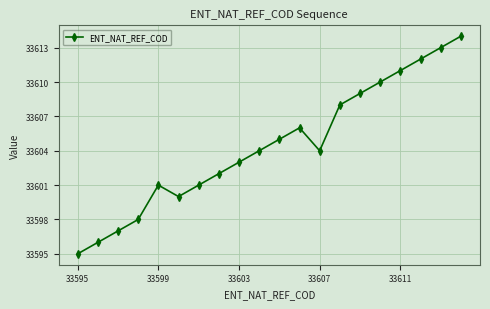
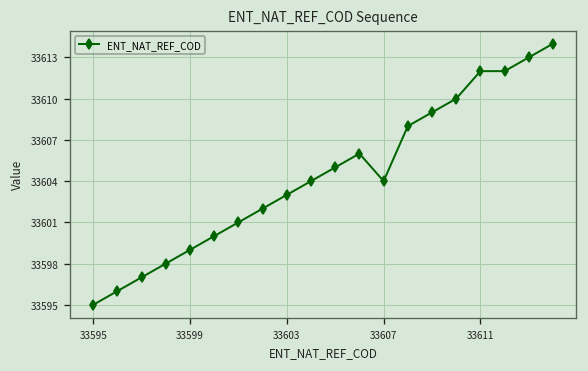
  {
    "33595": 33595,
-   "33599": 33601,
+   "33599": 33599,
    "33603": 33603,
    "33607": 33604,
-   "33611": 33611
+   "33611": 33612
  }
